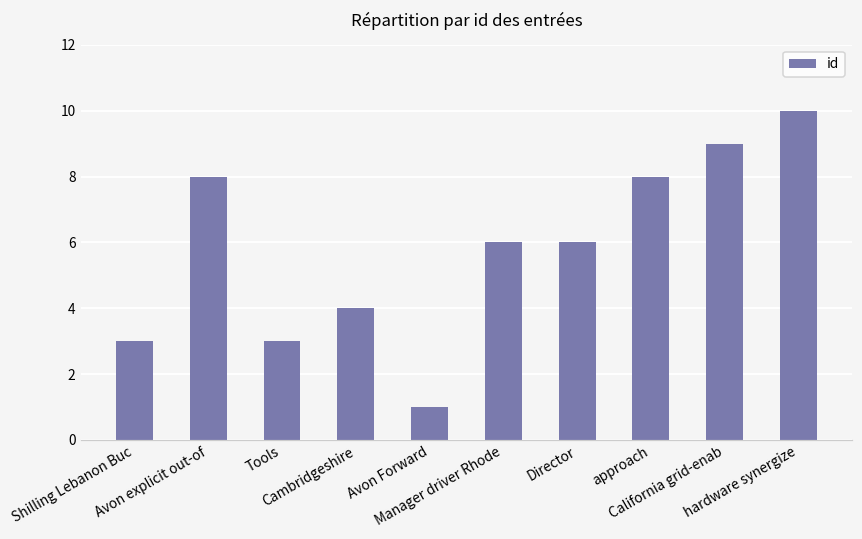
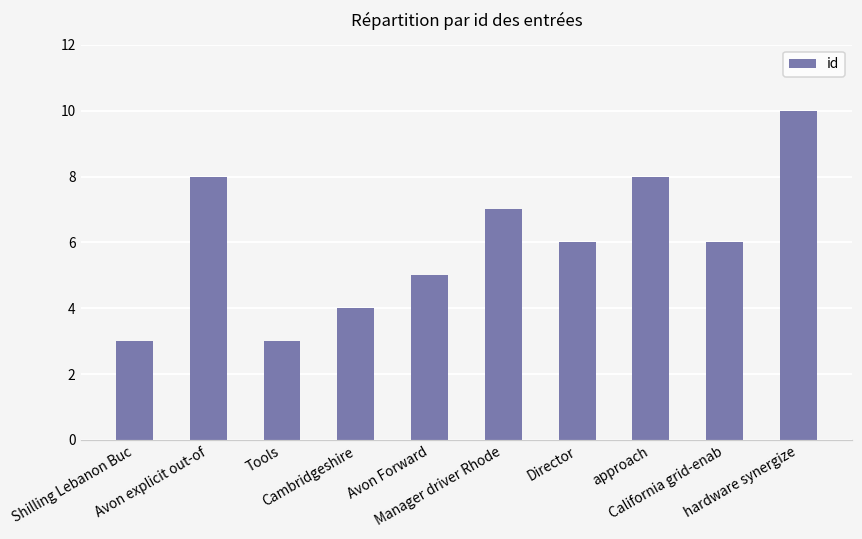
  {
    "Shilling Lebanon Buc": 3,
    "Avon explicit out-of": 8,
    "Tools": 3,
    "Cambridgeshire": 4,
-   "Avon Forward": 1,
-   "Manager driver Rhode": 6,
+   "Avon Forward": 5,
+   "Manager driver Rhode": 7,
    "Director": 6,
    "approach": 8,
-   "California grid-enab": 9,
+   "California grid-enab": 6,
    "hardware synergize": 10
  }
